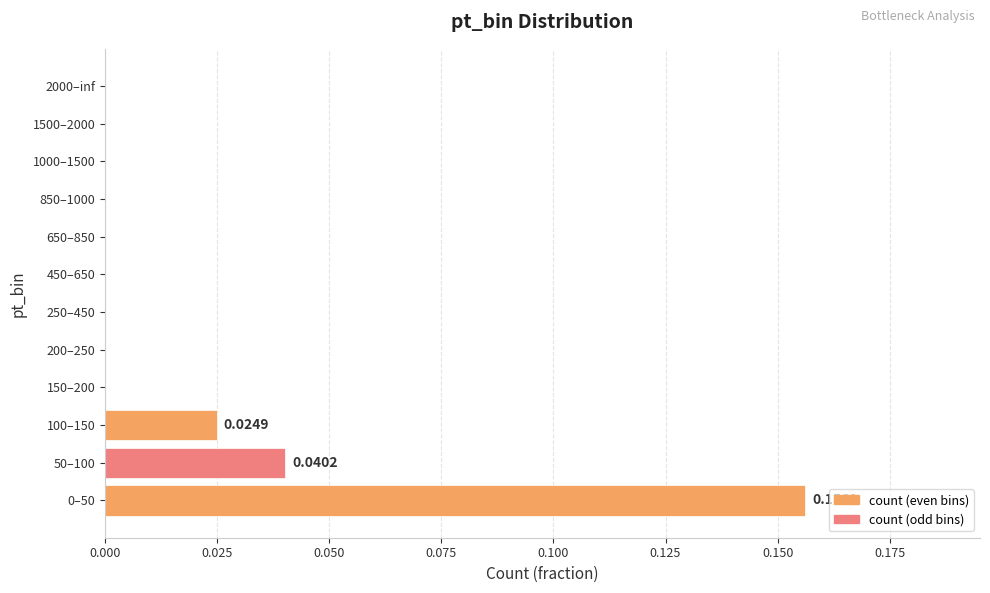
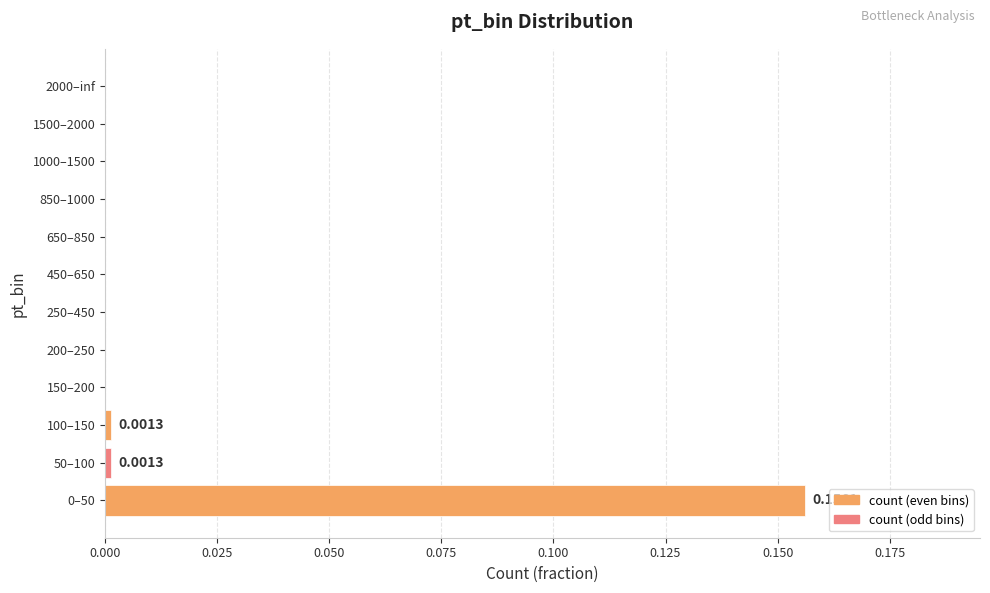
  {
-   "100–150": 0.0249,
-   "50–100": 0.0402
+   "100–150": 0.0013,
+   "50–100": 0.0013
  }
